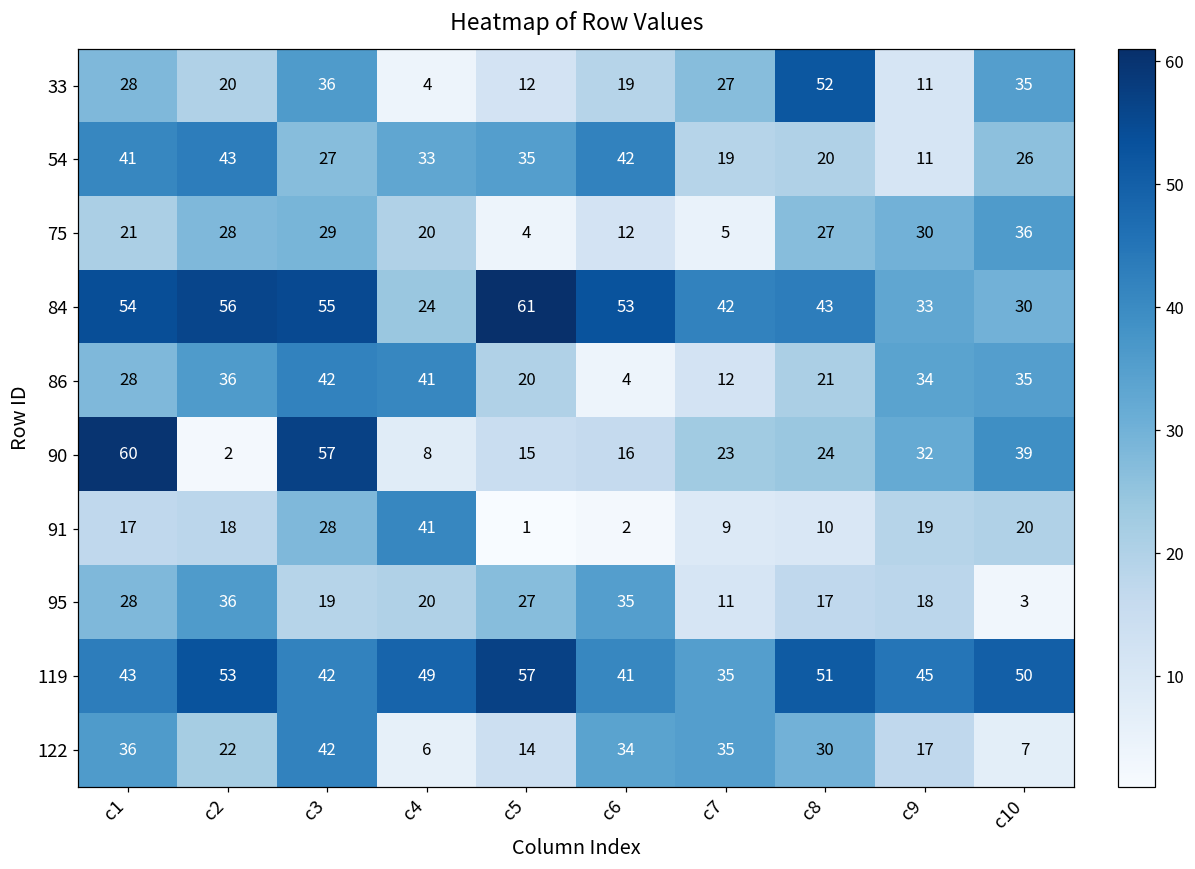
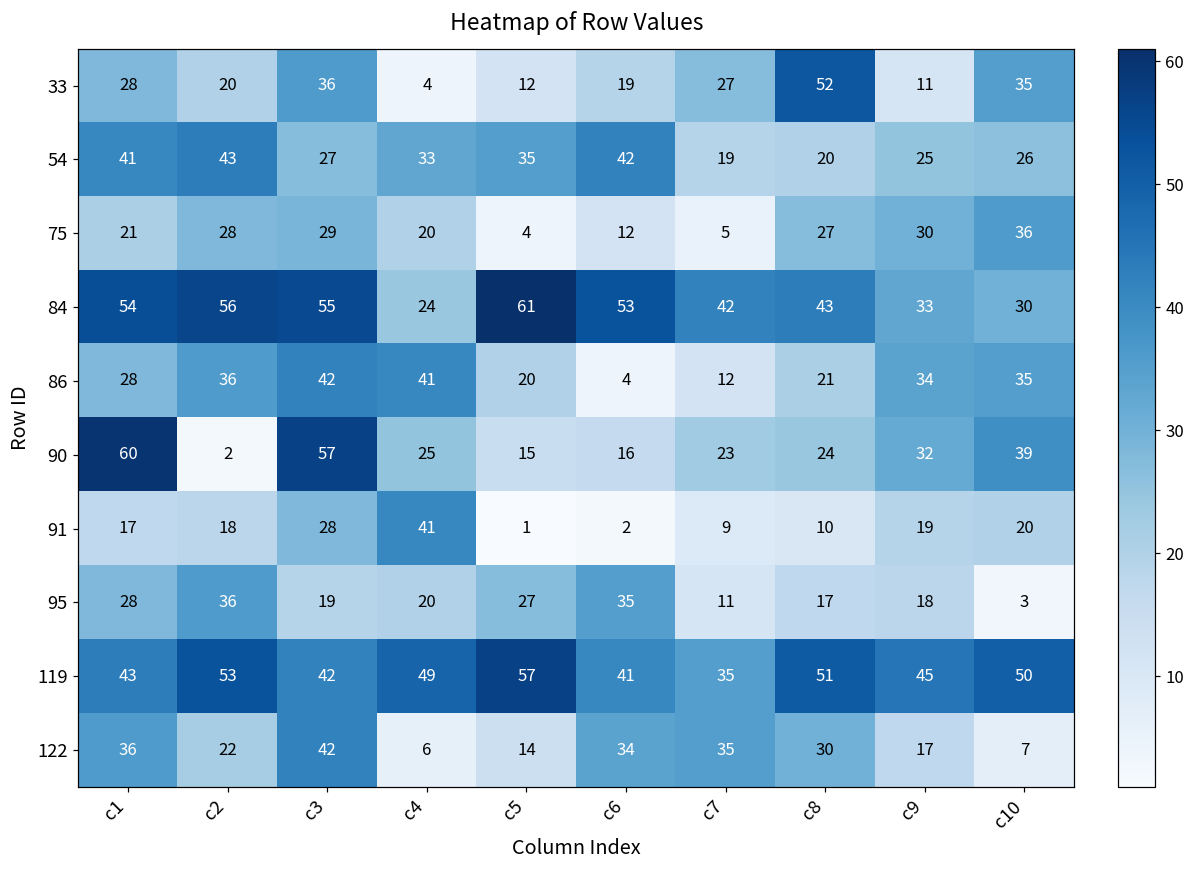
  {
    "33": {
      "c1": 28,
      "c2": 20,
      "c3": 36,
      "c4": 4,
      "c5": 12,
      "c6": 19,
      "c7": 27,
      "c8": 52,
      "c9": 11,
      "c10": 35
    },
    "54": {
      "c1": 41,
      "c2": 43,
      "c3": 27,
      "c4": 33,
      "c5": 35,
      "c6": 42,
      "c7": 19,
      "c8": 20,
-     "c9": 11,
+     "c9": 25,
      "c10": 26
    },
    "75": {
      "c1": 21,
      "c2": 28,
      "c3": 29,
      "c4": 20,
      "c5": 4,
      "c6": 12,
      "c7": 5,
      "c8": 27,
      "c9": 30,
      "c10": 36
    },
    "84": {
      "c1": 54,
      "c2": 56,
      "c3": 55,
      "c4": 24,
      "c5": 61,
      "c6": 53,
      "c7": 42,
      "c8": 43,
      "c9": 33,
      "c10": 30
    },
    "86": {
      "c1": 28,
      "c2": 36,
      "c3": 42,
      "c4": 41,
      "c5": 20,
      "c6": 4,
      "c7": 12,
      "c8": 21,
      "c9": 34,
      "c10": 35
    },
    "90": {
      "c1": 60,
      "c2": 2,
      "c3": 57,
-     "c4": 8,
+     "c4": 25,
      "c5": 15,
      "c6": 16,
      "c7": 23,
      "c8": 24,
      "c9": 32,
      "c10": 39
    },
    "91": {
      "c1": 17,
      "c2": 18,
      "c3": 28,
      "c4": 41,
      "c5": 1,
      "c6": 2,
      "c7": 9,
      "c8": 10,
      "c9": 19,
      "c10": 20
    },
    "95": {
      "c1": 28,
      "c2": 36,
      "c3": 19,
      "c4": 20,
      "c5": 27,
      "c6": 35,
      "c7": 11,
      "c8": 17,
      "c9": 18,
      "c10": 3
    },
    "119": {
      "c1": 43,
      "c2": 53,
      "c3": 42,
      "c4": 49,
      "c5": 57,
      "c6": 41,
      "c7": 35,
      "c8": 51,
      "c9": 45,
      "c10": 50
    },
    "122": {
      "c1": 36,
      "c2": 22,
      "c3": 42,
      "c4": 6,
      "c5": 14,
      "c6": 34,
      "c7": 35,
      "c8": 30,
      "c9": 17,
      "c10": 7
    }
  }
